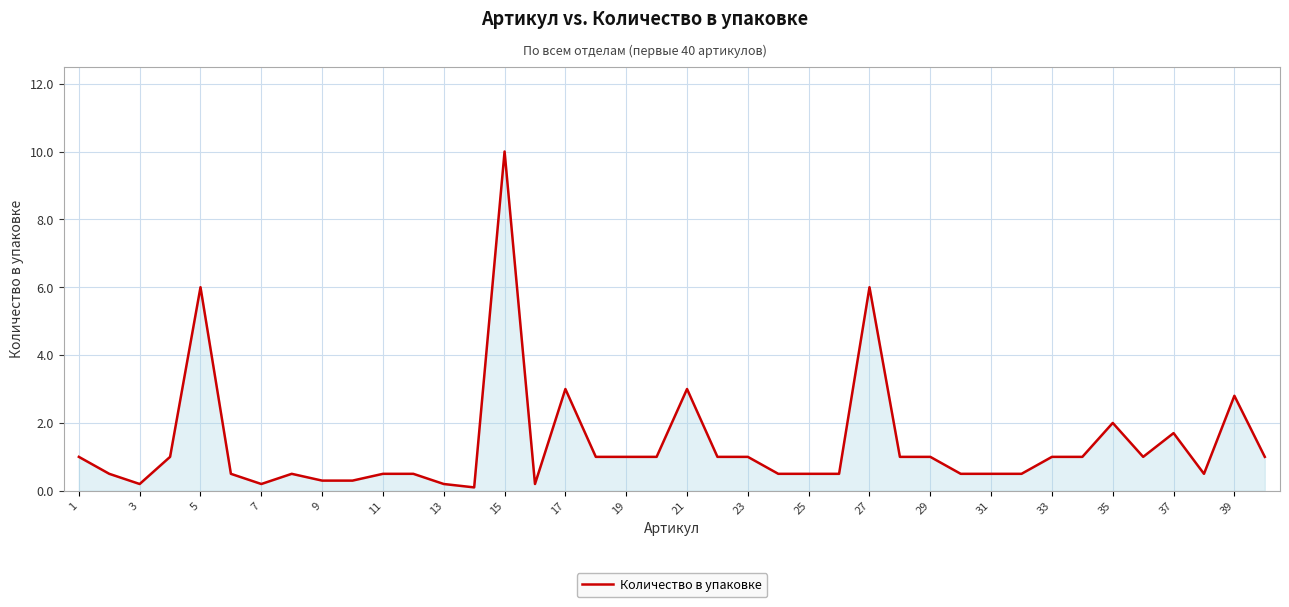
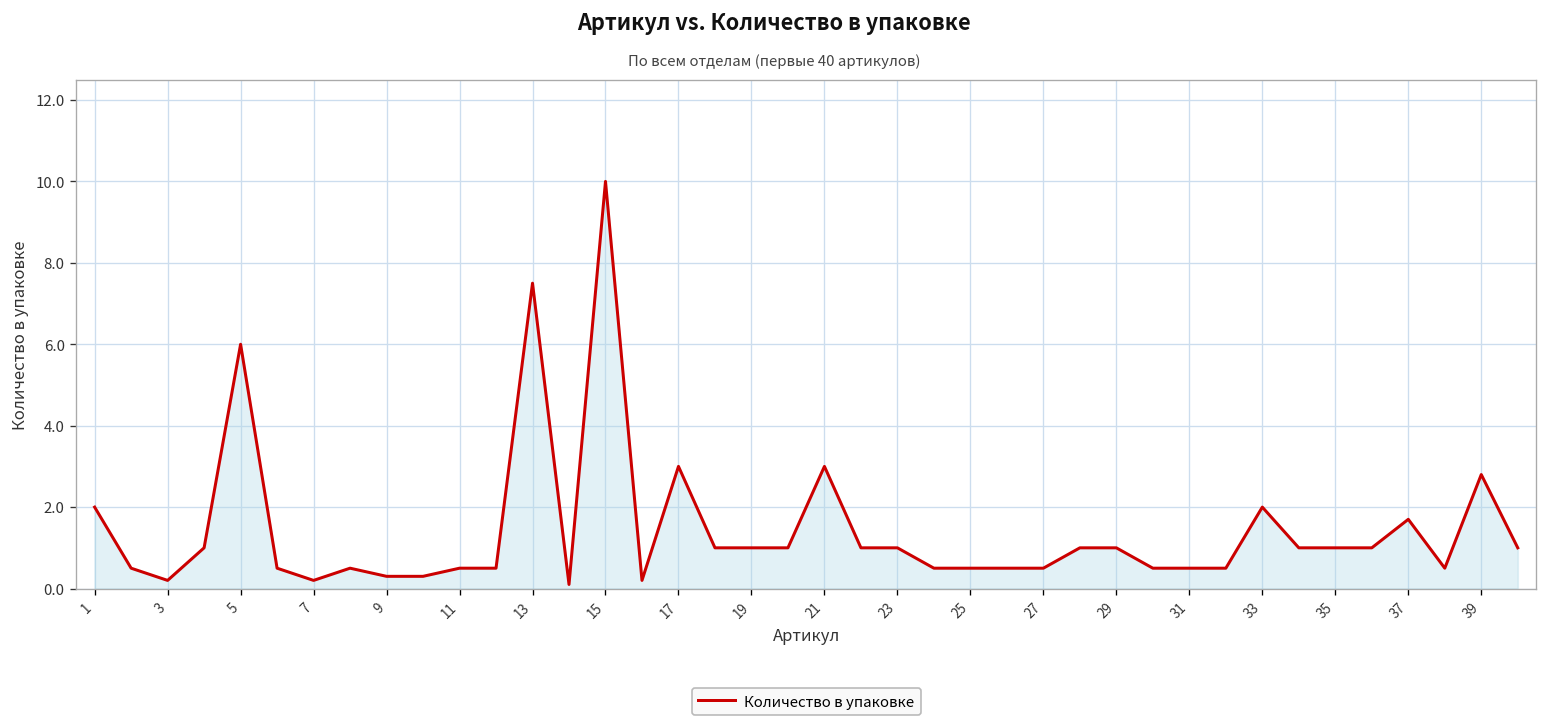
  {
-   "1": 1,
+   "1": 2,
    "3": 0.2,
    "5": 6.0,
    "7": 0.2,
    "9": 0.3,
    "11": 0.5,
-   "13": 0.2,
+   "13": 7.5,
    "15": 10.0,
    "17": 3.0,
    "19": 1.0,
    "21": 3.0,
    "23": 1.0,
    "25": 0.5,
-   "27": 6.0,
+   "27": 0.5,
    "29": 1.0,
    "31": 0.5,
-   "33": 1,
-   "35": 2,
+   "33": 2,
+   "35": 1,
    "37": 1.7,
    "39": 2.8
  }
